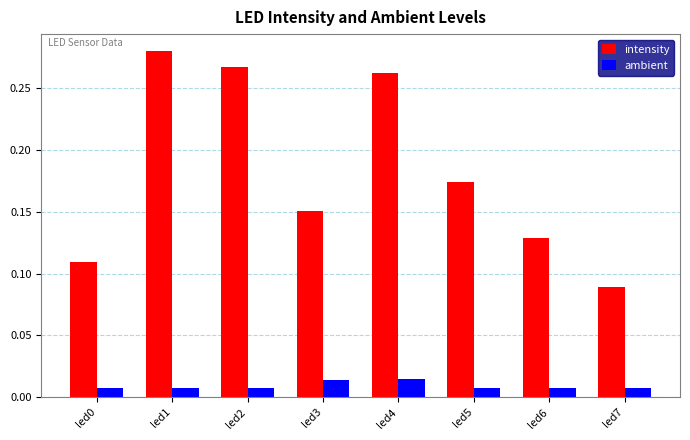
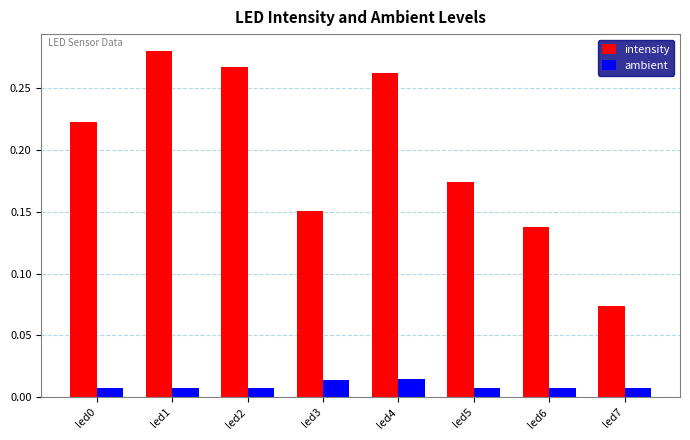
  {
    "intensity": {
-     "led0": 0.110,
+     "led0": 0.222,
      "led1": 0.280,
      "led2": 0.267,
      "led3": 0.151,
      "led4": 0.262,
      "led5": 0.174,
-     "led6": 0.129,
-     "led7": 0.089
+     "led6": 0.138,
+     "led7": 0.074
    },
    "ambient": {
      "led0": 0.008,
      "led1": 0.008,
      "led2": 0.008,
      "led3": 0.014,
      "led4": 0.015,
      "led5": 0.008,
      "led6": 0.008,
      "led7": 0.008
    }
  }
